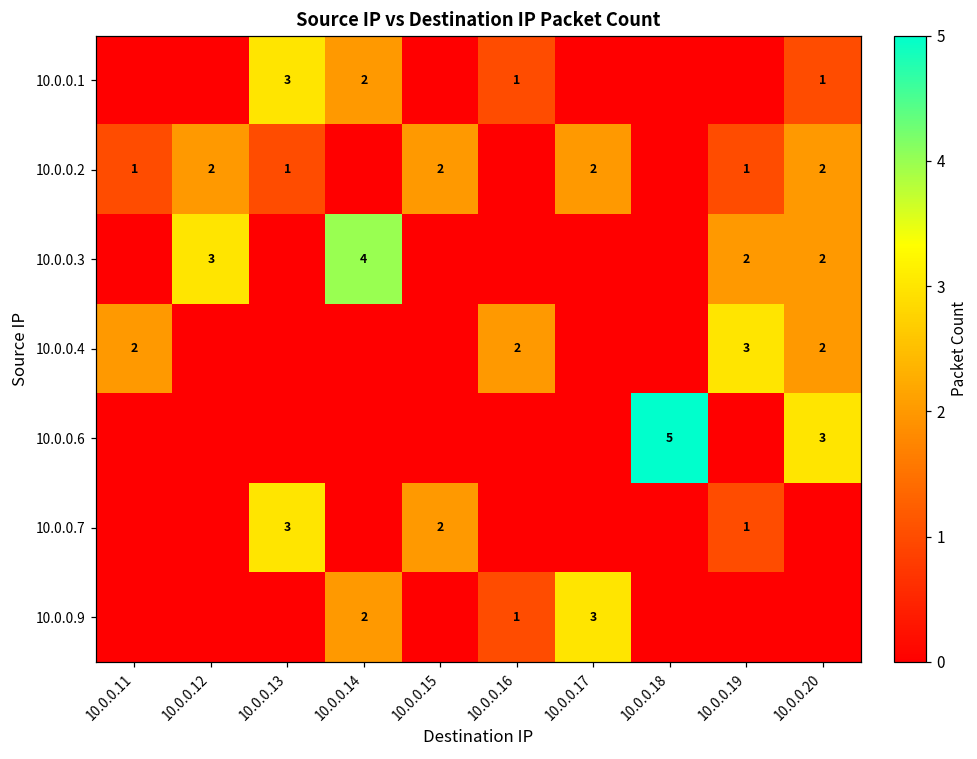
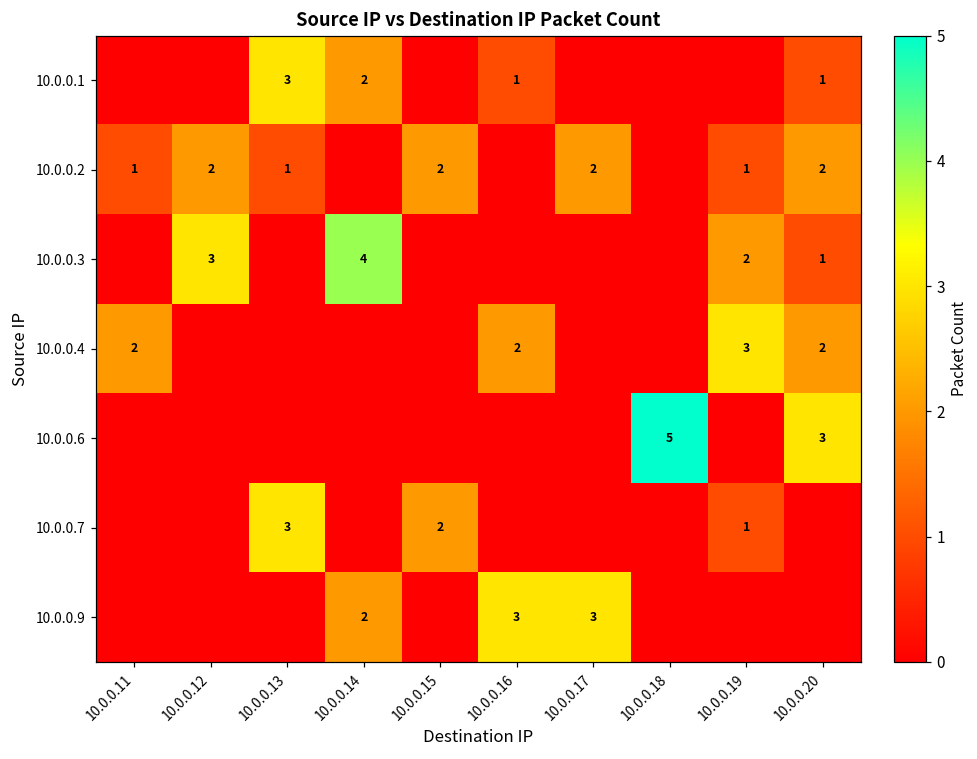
  {
    "10.0.0.1": {
      "10.0.0.13": 3,
      "10.0.0.14": 2,
      "10.0.0.16": 1,
      "10.0.0.20": 1
    },
    "10.0.0.2": {
      "10.0.0.11": 1,
      "10.0.0.12": 2,
      "10.0.0.13": 1,
      "10.0.0.15": 2,
      "10.0.0.17": 2,
      "10.0.0.19": 1,
      "10.0.0.20": 2
    },
    "10.0.0.3": {
      "10.0.0.12": 3,
      "10.0.0.14": 4,
      "10.0.0.19": 2,
-     "10.0.0.20": 2
+     "10.0.0.20": 1
    },
    "10.0.0.4": {
      "10.0.0.11": 2,
      "10.0.0.16": 2,
      "10.0.0.19": 3,
      "10.0.0.20": 2
    },
    "10.0.0.6": {
      "10.0.0.18": 5,
      "10.0.0.20": 3
    },
    "10.0.0.7": {
      "10.0.0.13": 3,
      "10.0.0.15": 2,
      "10.0.0.19": 1
    },
    "10.0.0.9": {
      "10.0.0.14": 2,
-     "10.0.0.16": 1,
+     "10.0.0.16": 3,
      "10.0.0.17": 3
    }
  }
